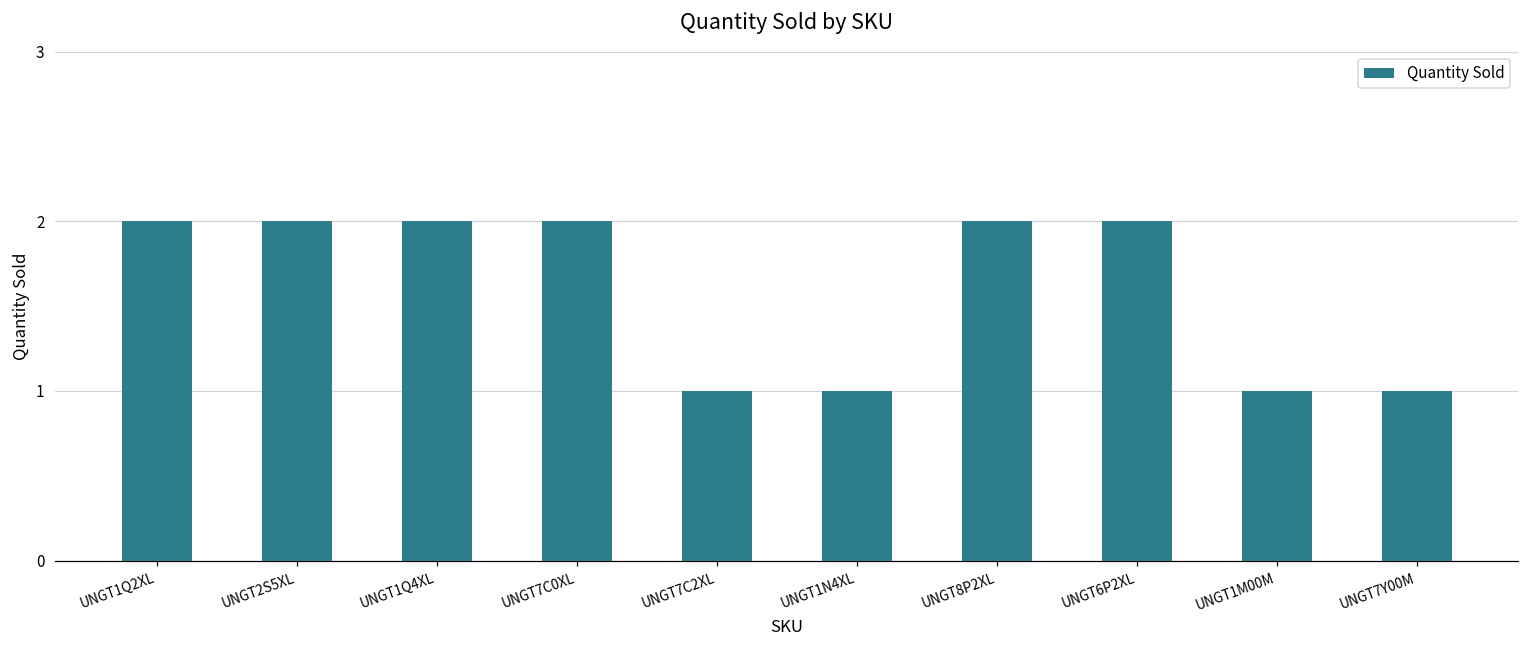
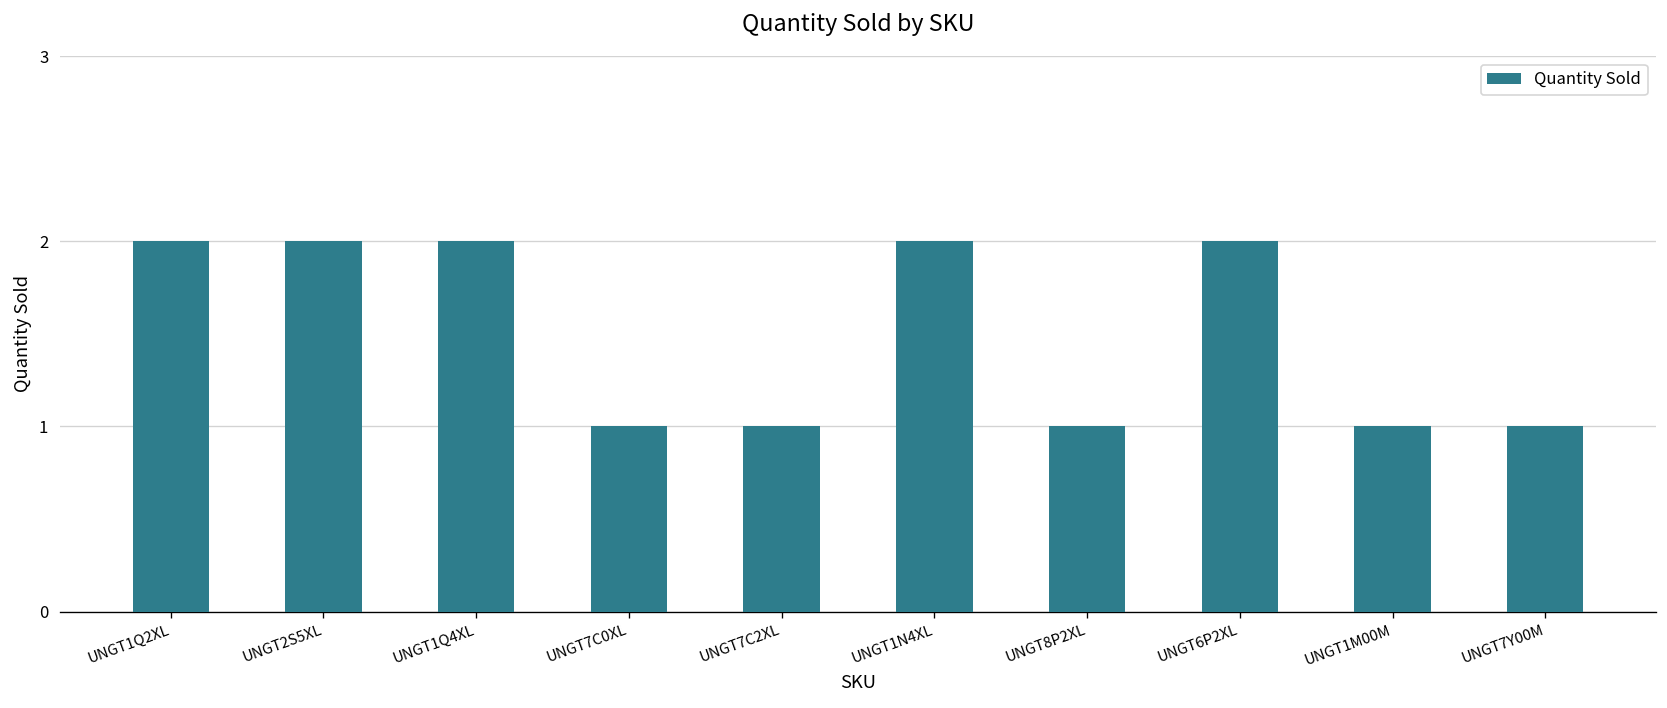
  {
    "UNGT1Q2XL": 2,
    "UNGT2S5XL": 2,
    "UNGT1Q4XL": 2,
-   "UNGT7C0XL": 2,
+   "UNGT7C0XL": 1,
    "UNGT7C2XL": 1,
-   "UNGT1N4XL": 1,
-   "UNGT8P2XL": 2,
+   "UNGT1N4XL": 2,
+   "UNGT8P2XL": 1,
    "UNGT6P2XL": 2,
    "UNGT1M00M": 1,
    "UNGT7Y00M": 1
  }
